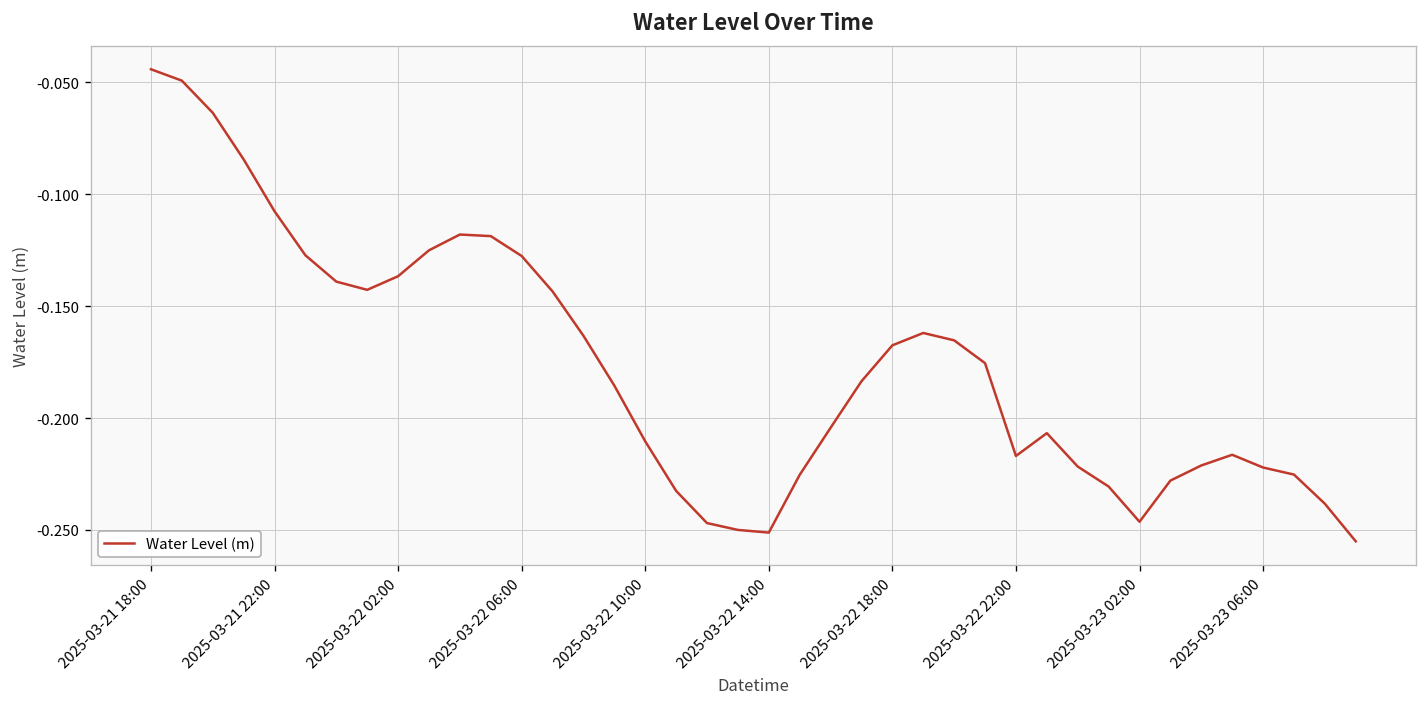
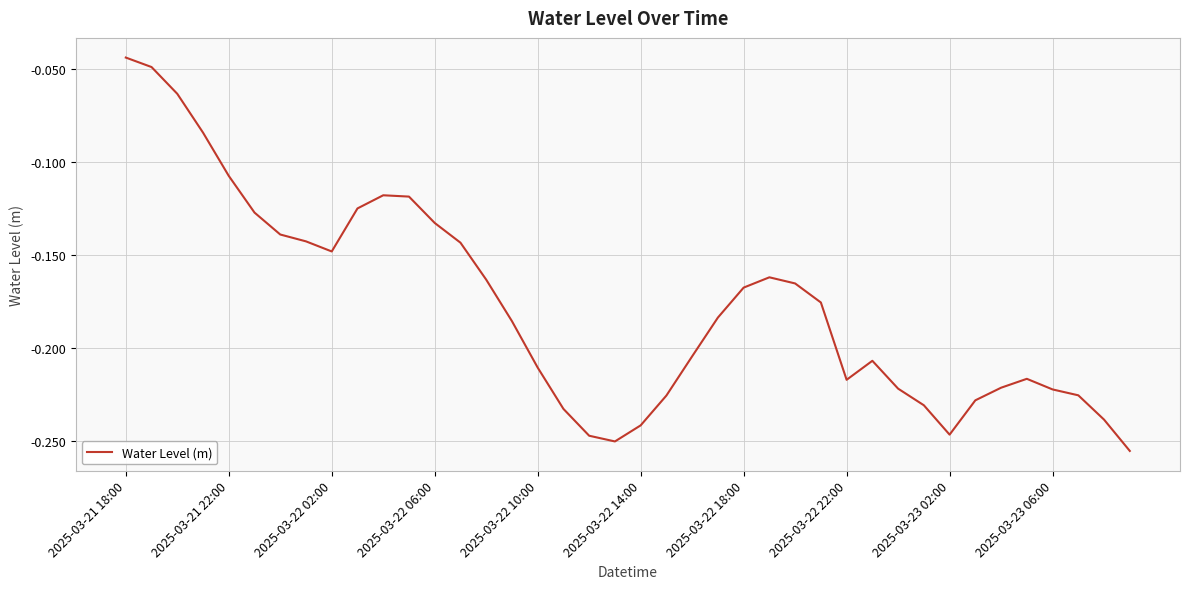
  {
    "2025-03-21 18:00": -0.044,
    "2025-03-21 22:00": -0.108,
-   "2025-03-22 02:00": -0.137,
-   "2025-03-22 06:00": -0.128,
+   "2025-03-22 02:00": -0.148,
+   "2025-03-22 06:00": -0.133,
    "2025-03-22 10:00": -0.210,
-   "2025-03-22 14:00": -0.251,
+   "2025-03-22 14:00": -0.241,
    "2025-03-22 18:00": -0.168,
    "2025-03-22 22:00": -0.217,
    "2025-03-23 02:00": -0.246,
    "2025-03-23 06:00": -0.222
  }
